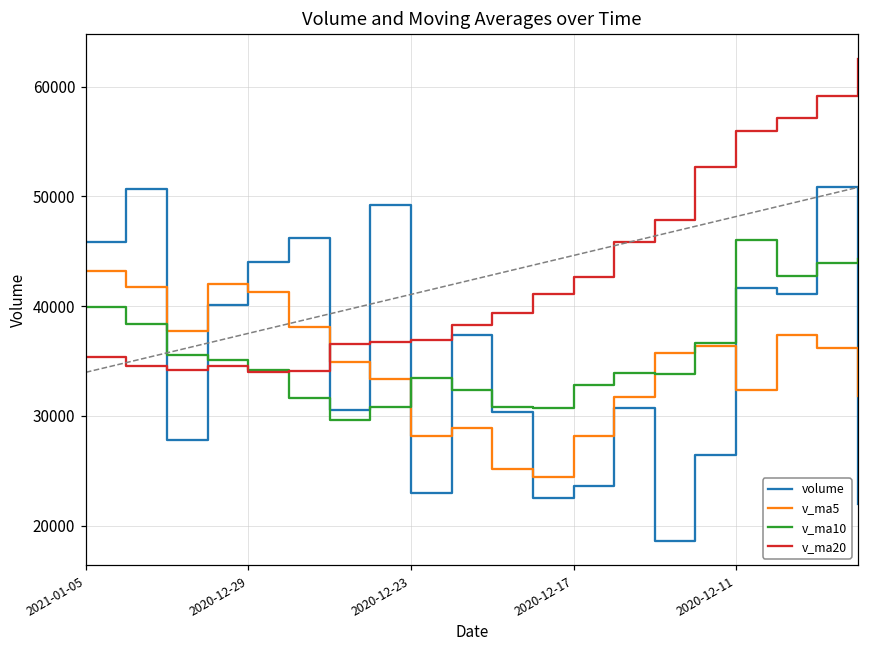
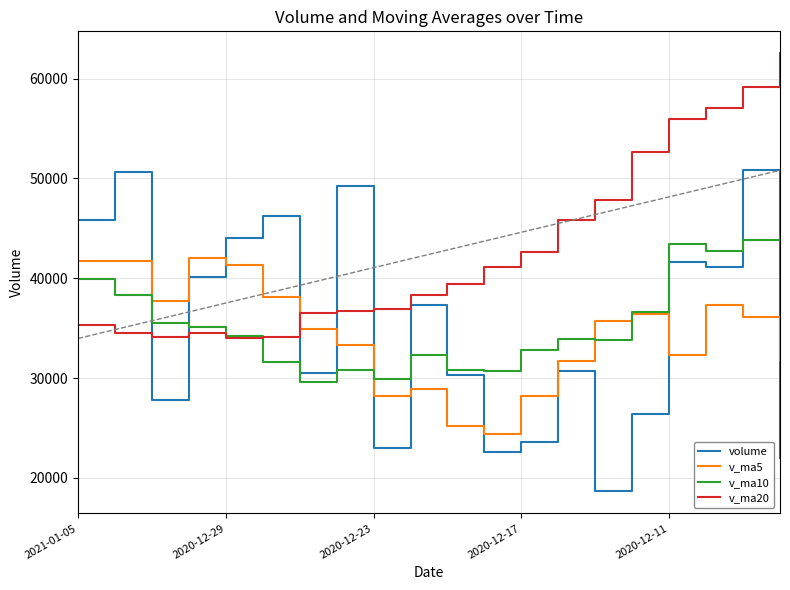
  {
    "volume": {
      "2021-01-05": 46000,
      "2020-12-29": 44000,
      "2020-12-23": 23000,
      "2020-12-17": 24000,
      "2020-12-11": 42000
    },
    "v_ma5": {
-     "2021-01-05": 43000,
+     "2021-01-05": 42000,
      "2020-12-29": 41000,
      "2020-12-23": 28000,
      "2020-12-17": 28000,
      "2020-12-11": 32000
    },
    "v_ma10": {
      "2021-01-05": 40000,
-     "2020-12-23": 33000,
+     "2020-12-23": 30000,
      "2020-12-17": 33000,
-     "2020-12-11": 46000
+     "2020-12-11": 43000
    },
    "v_ma20": {
      "2021-01-05": 35000,
      "2020-12-23": 37000,
      "2020-12-17": 43000,
      "2020-12-11": 56000
    }
  }
